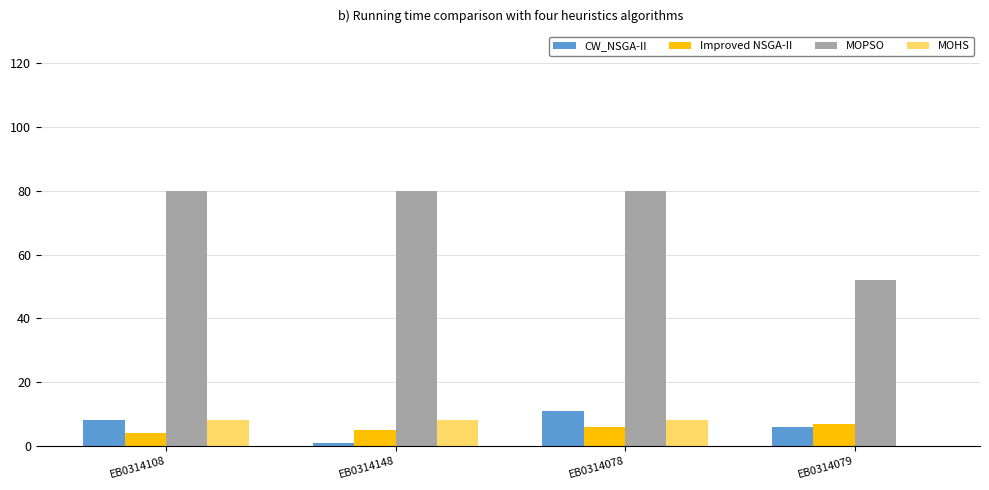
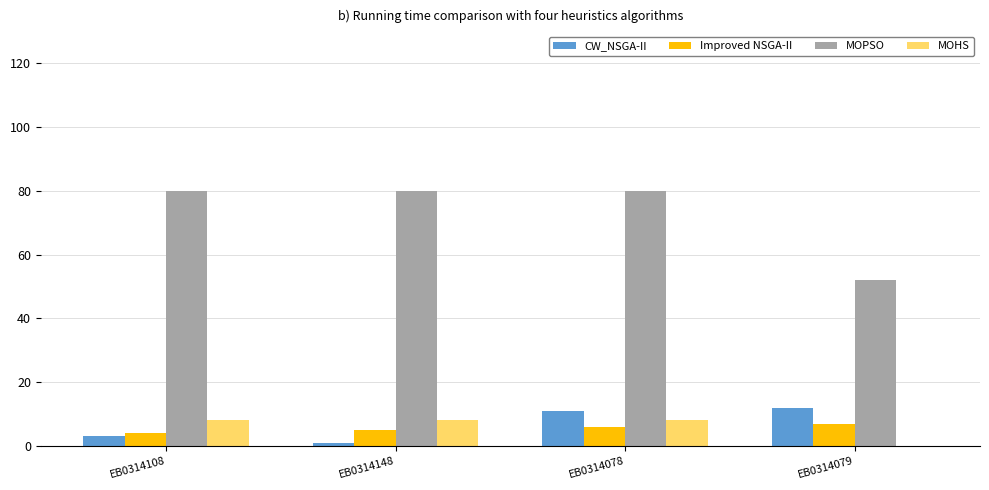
  {
    "CW_NSGA-II": {
-     "EB0314108": 8,
+     "EB0314108": 3,
      "EB0314148": 1,
      "EB0314078": 11,
-     "EB0314079": 6
+     "EB0314079": 12
    },
    "Improved NSGA-II": {
      "EB0314108": 4,
      "EB0314148": 5,
      "EB0314078": 6,
      "EB0314079": 7
    },
    "MOPSO": {
      "EB0314108": 80,
      "EB0314148": 80,
      "EB0314078": 80,
      "EB0314079": 52
    },
    "MOHS": {
      "EB0314108": 8,
      "EB0314148": 8,
      "EB0314078": 8,
      "EB0314079": 0
    }
  }
